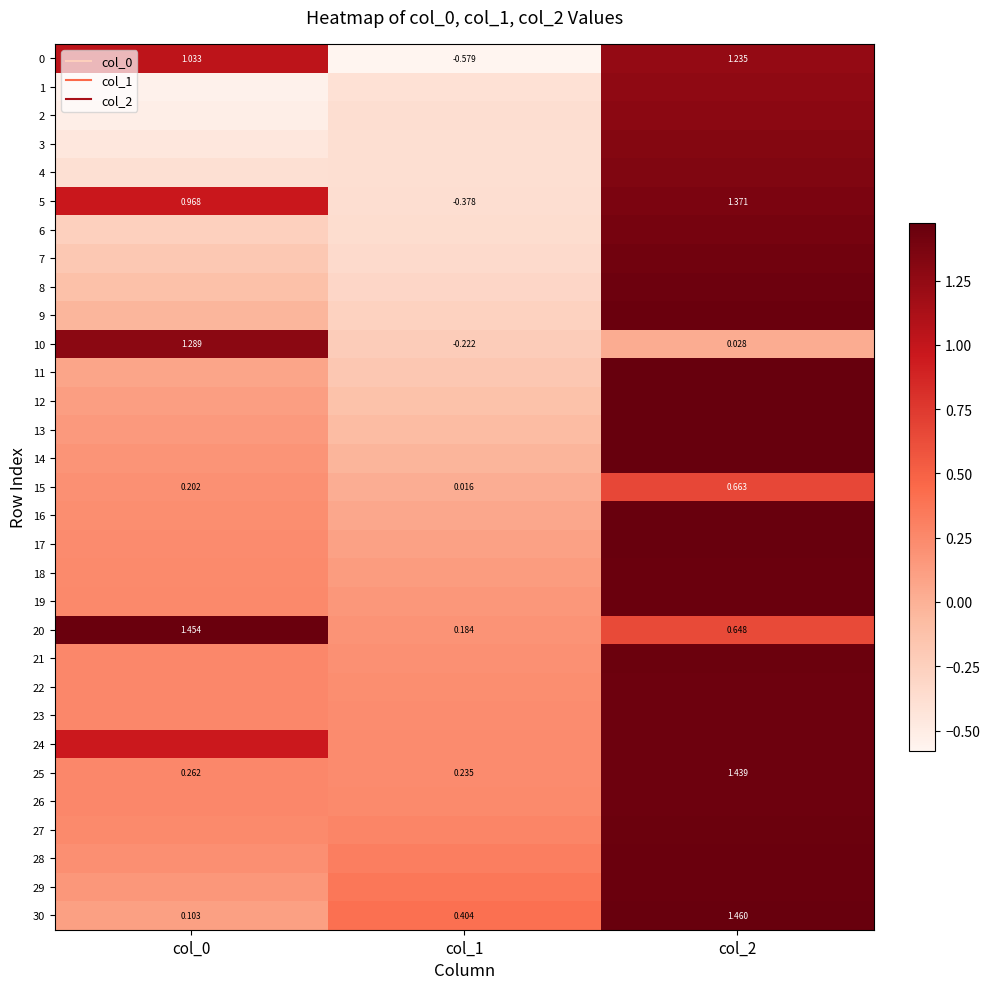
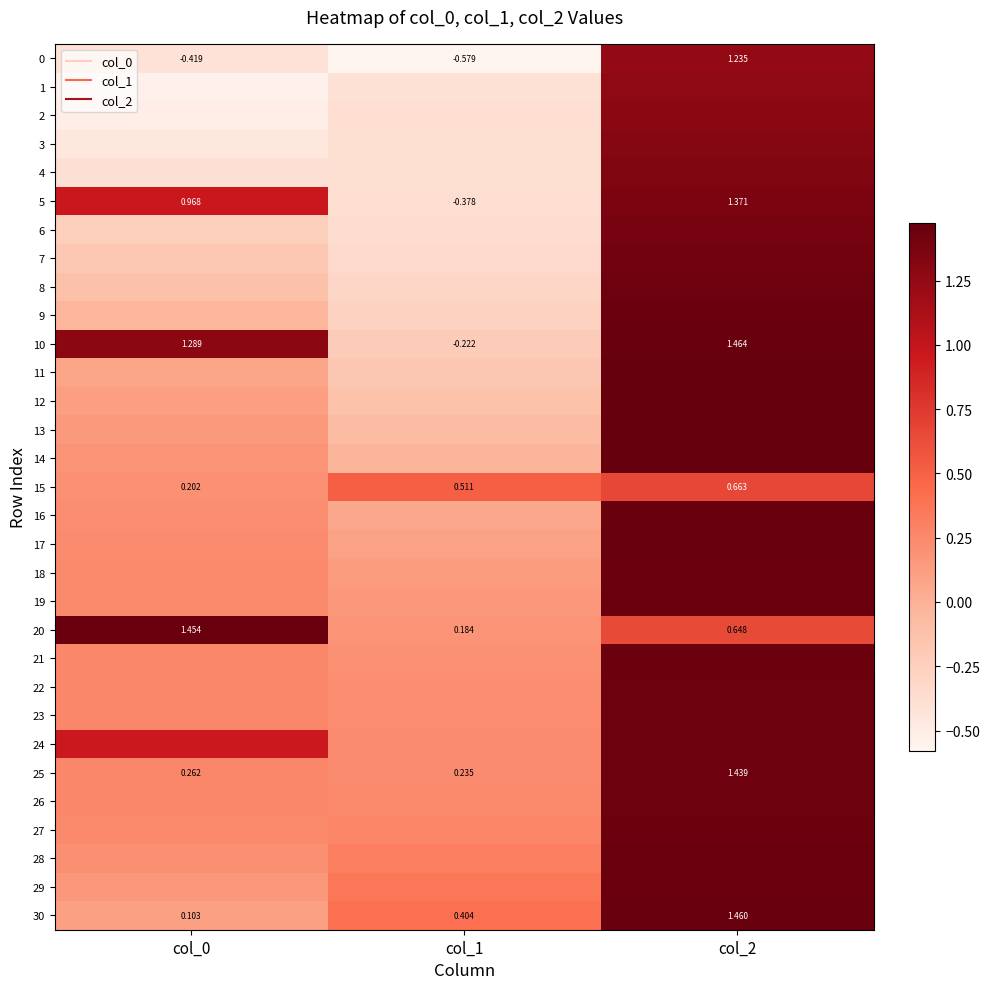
  {
    "0": {
-     "col_0": 1.033,
+     "col_0": -0.419,
      "col_1": -0.579,
      "col_2": 1.235
    },
    "5": {
      "col_0": 0.968,
      "col_1": -0.378,
      "col_2": 1.371
    },
    "10": {
      "col_0": 1.289,
      "col_1": -0.222,
-     "col_2": 0.028
+     "col_2": 1.464
    },
    "15": {
      "col_0": 0.202,
-     "col_1": 0.016,
+     "col_1": 0.511,
      "col_2": 0.663
    },
    "20": {
      "col_0": 1.454,
      "col_1": 0.184,
      "col_2": 0.648
    },
    "25": {
      "col_0": 0.262,
      "col_1": 0.235,
      "col_2": 1.439
    },
    "30": {
      "col_0": 0.103,
      "col_1": 0.404,
      "col_2": 1.460
    }
  }
